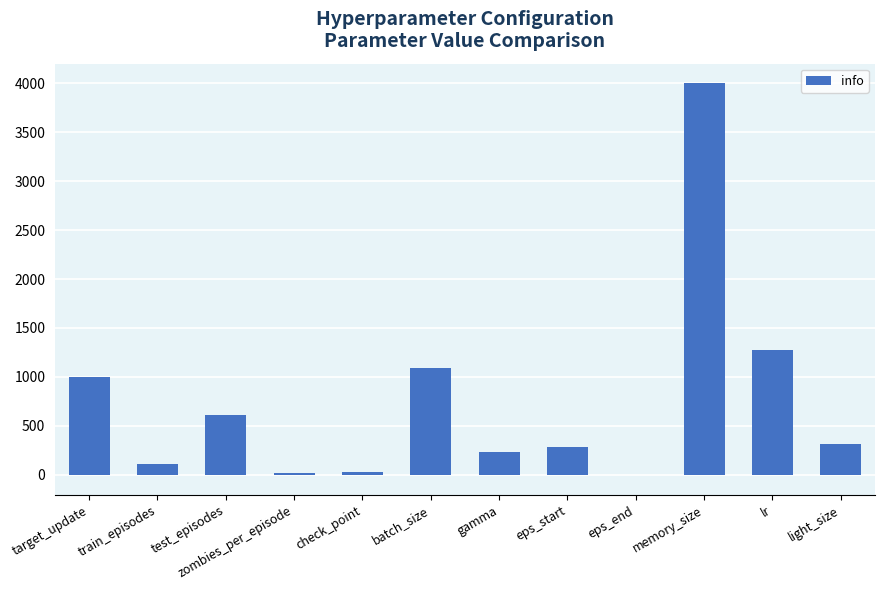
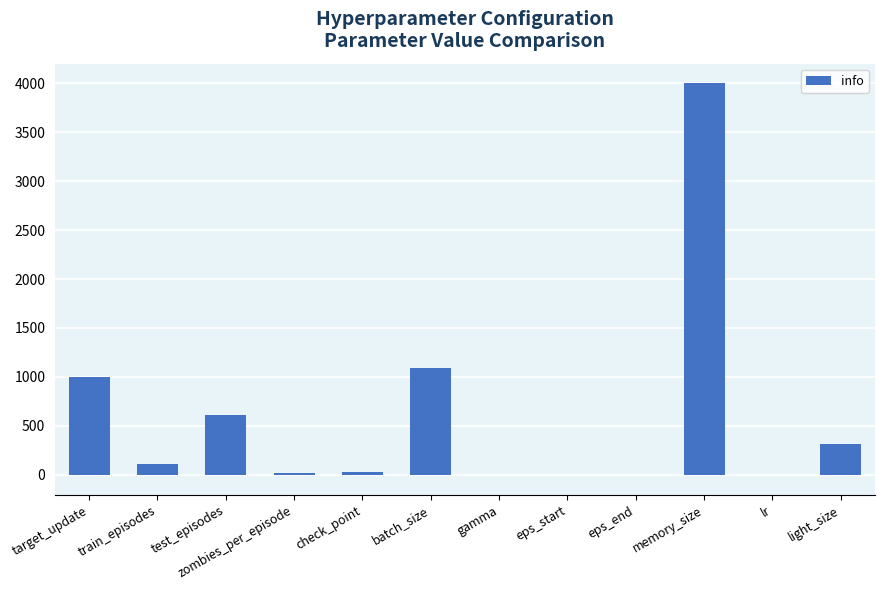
  {
    "target_update": 1000,
    "train_episodes": 100,
    "test_episodes": 600,
    "batch_size": 1100,
-   "gamma": 200,
-   "eps_start": 300,
+   "gamma": 0,
+   "eps_start": 0,
    "memory_size": 4000,
-   "lr": 1300,
+   "lr": 0,
    "light_size": 300
  }
